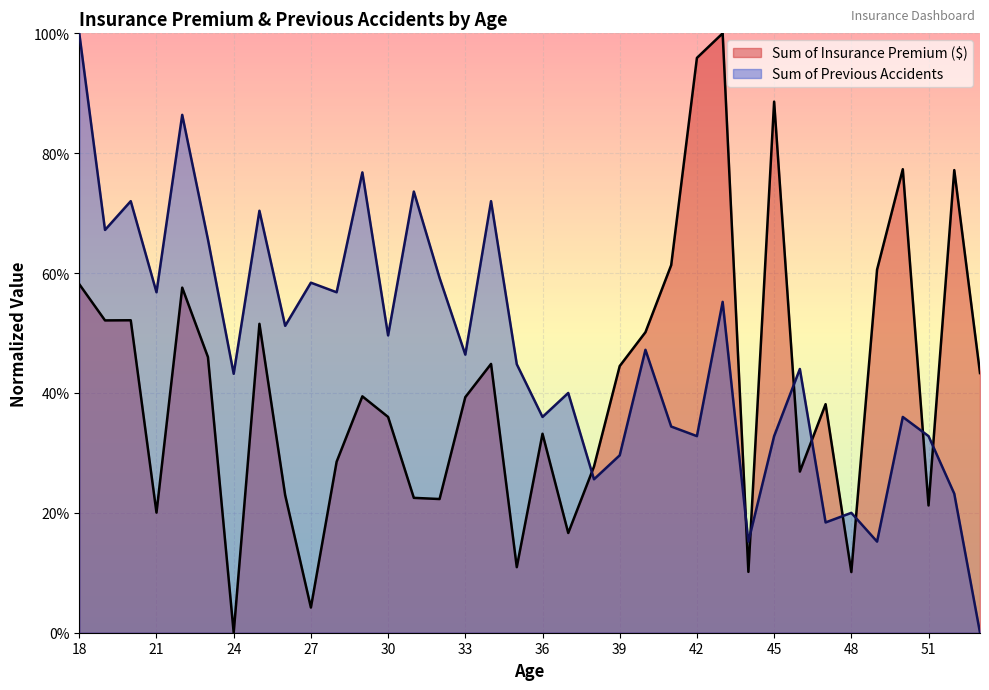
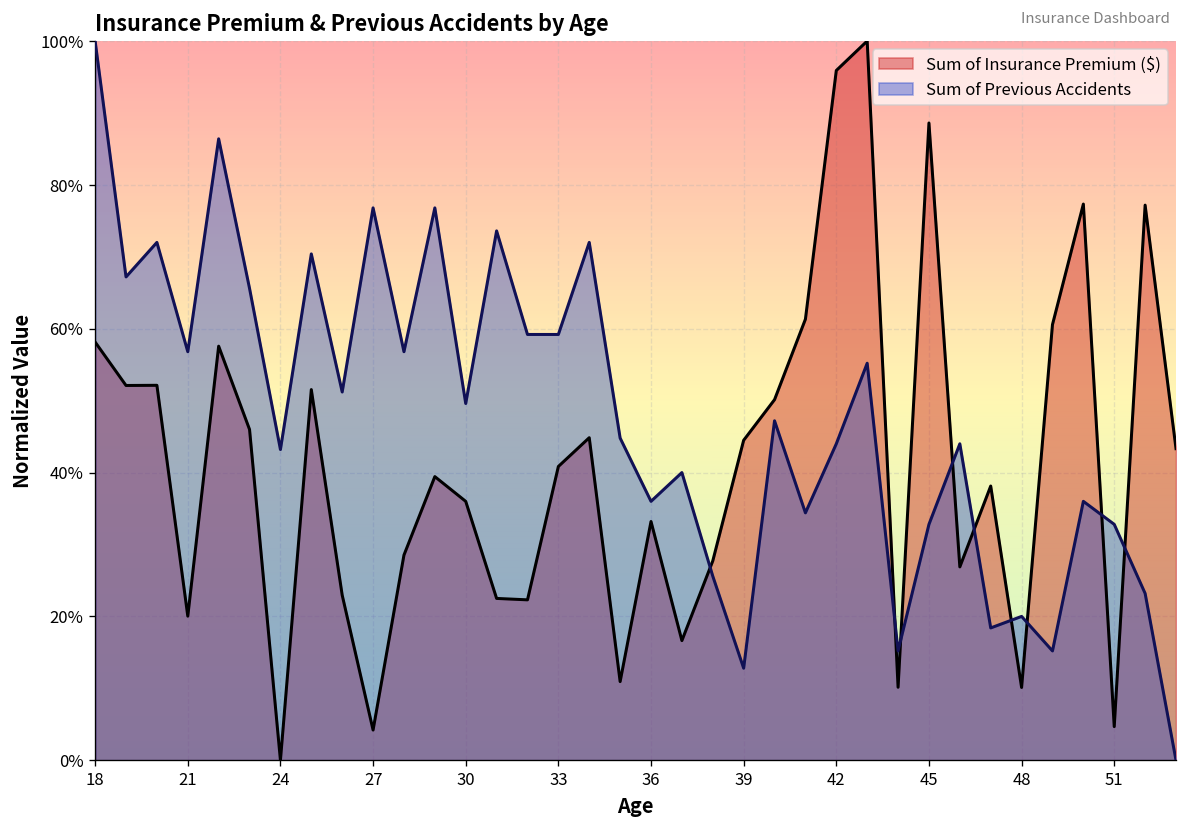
  {
    "Sum of Insurance Premium ($)": {
      "18": "58%",
      "21": "20%",
      "24": "0%",
      "27": "4%",
      "30": "36%",
-     "33": "39%",
+     "33": "41%",
      "36": "33%",
      "39": "44%",
      "42": "96%",
      "45": "89%",
      "48": "10%",
-     "51": "21%"
+     "51": "5%"
    },
    "Sum of Previous Accidents": {
      "18": "100%",
      "21": "57%",
      "24": "43%",
-     "27": "58%",
+     "27": "77%",
      "30": "50%",
-     "33": "46%",
+     "33": "59%",
      "36": "36%",
-     "39": "30%",
-     "42": "33%",
+     "39": "13%",
+     "42": "44%",
      "45": "33%",
      "48": "20%",
      "51": "33%"
    }
  }
